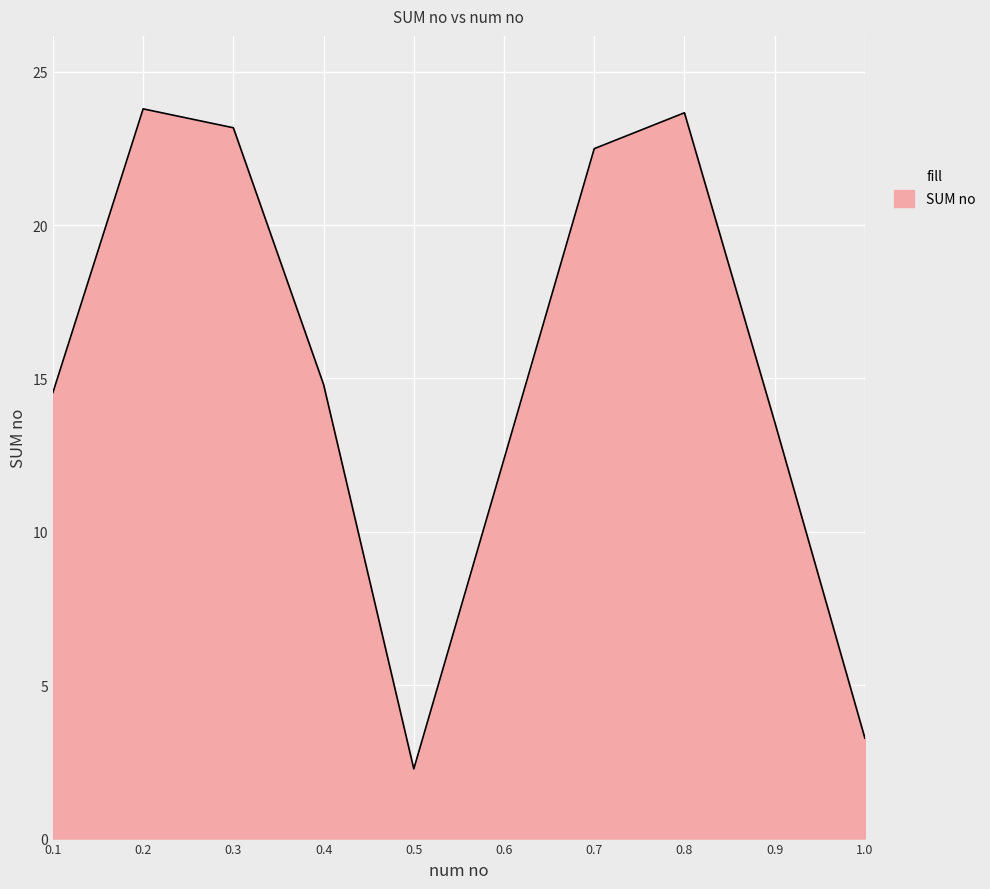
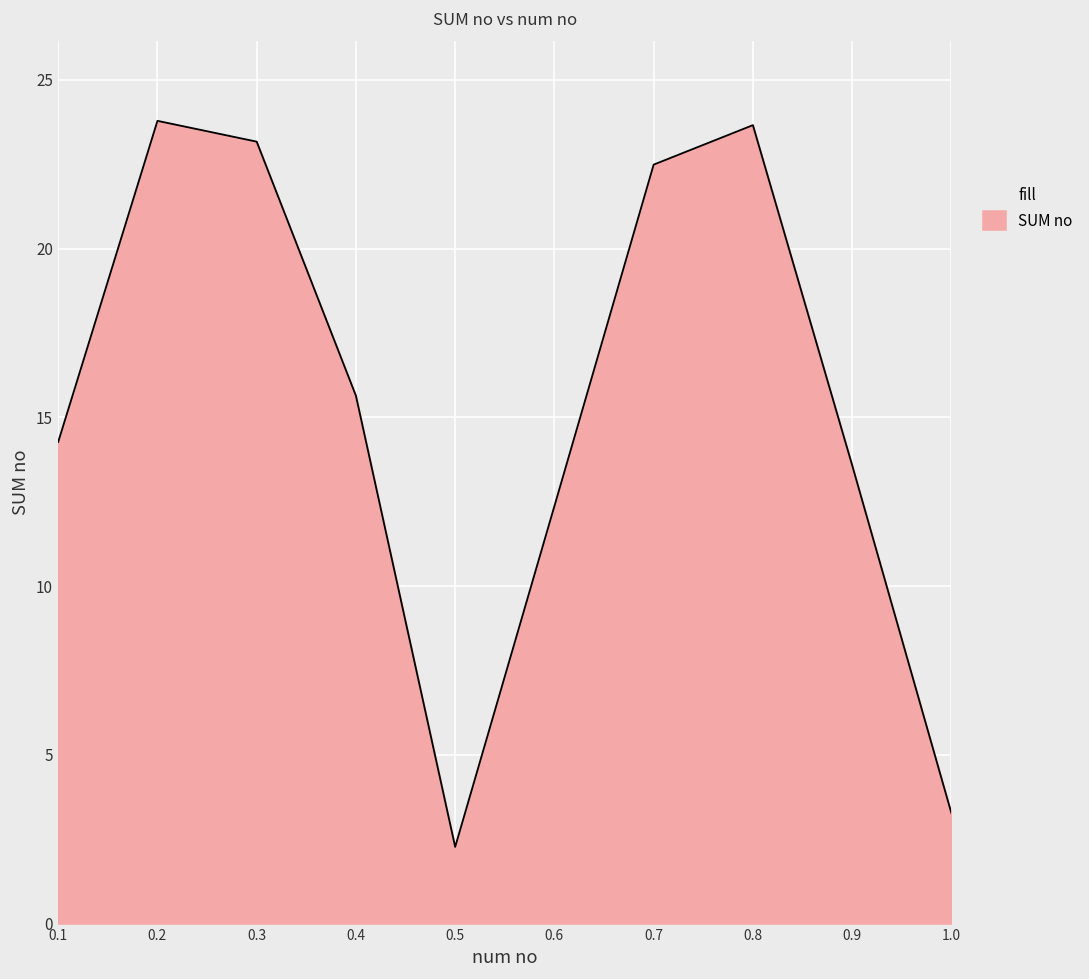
  {
-   "0.1": 14.5,
+   "0.1": 14.3,
    "0.2": 23.8,
    "0.3": 23.2,
-   "0.4": 14.8,
+   "0.4": 15.6,
    "0.5": 2.3,
    "0.6": 12.4,
    "0.7": 22.5,
    "0.8": 23.7,
    "0.9": 13.6,
    "1.0": 3.3
  }
